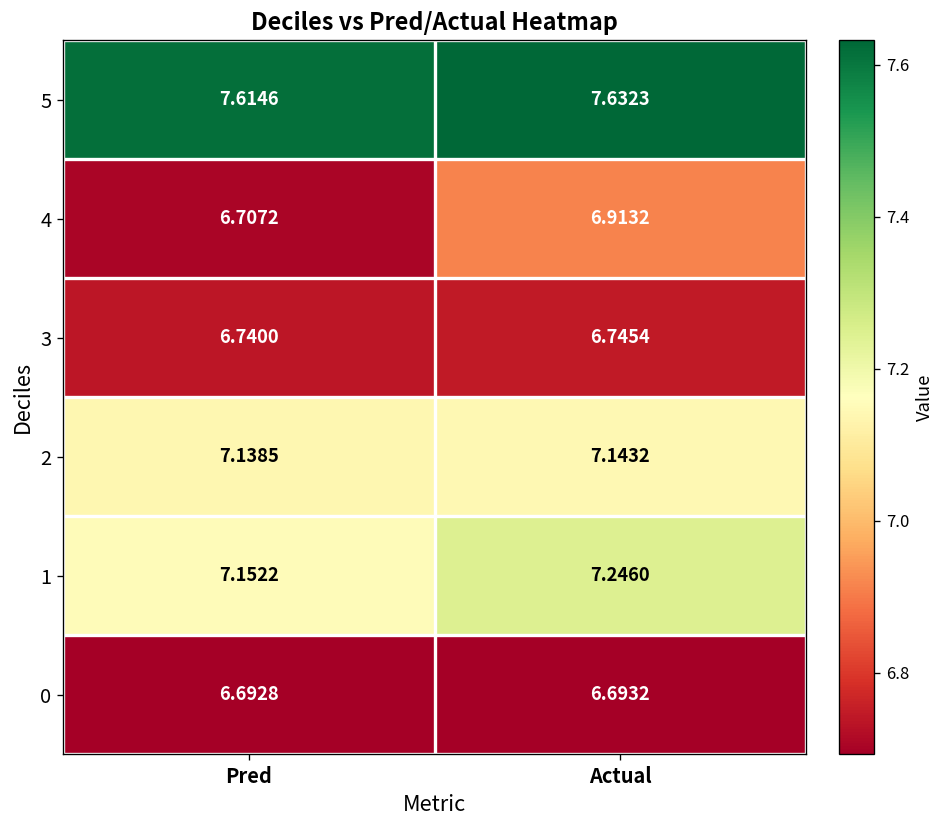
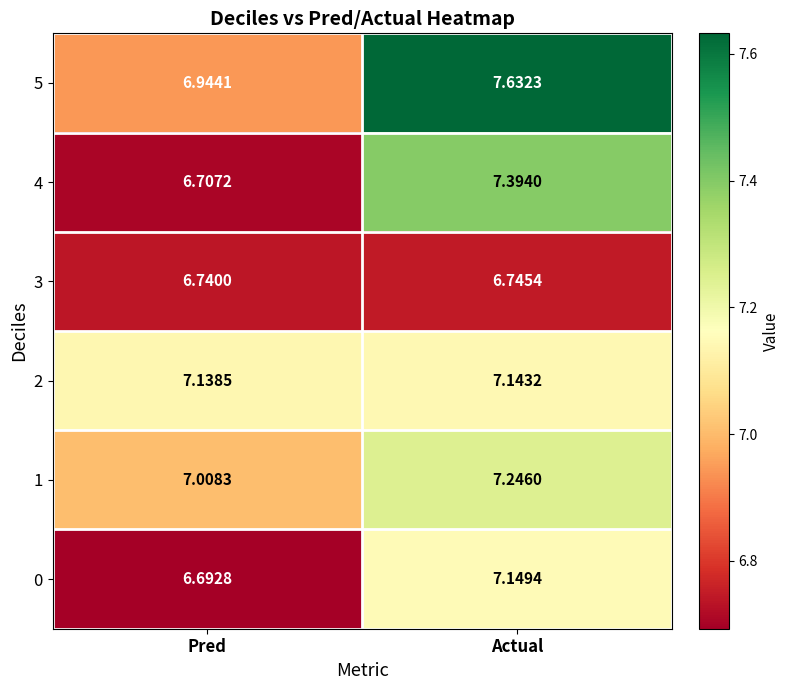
  {
    "5": {
-     "Pred": 7.6146,
+     "Pred": 6.9441,
      "Actual": 7.6323
    },
    "4": {
      "Pred": 6.7072,
-     "Actual": 6.9132
+     "Actual": 7.3940
    },
    "3": {
      "Pred": 6.7400,
      "Actual": 6.7454
    },
    "2": {
      "Pred": 7.1385,
      "Actual": 7.1432
    },
    "1": {
-     "Pred": 7.1522,
+     "Pred": 7.0083,
      "Actual": 7.2460
    },
    "0": {
      "Pred": 6.6928,
-     "Actual": 6.6932
+     "Actual": 7.1494
    }
  }
